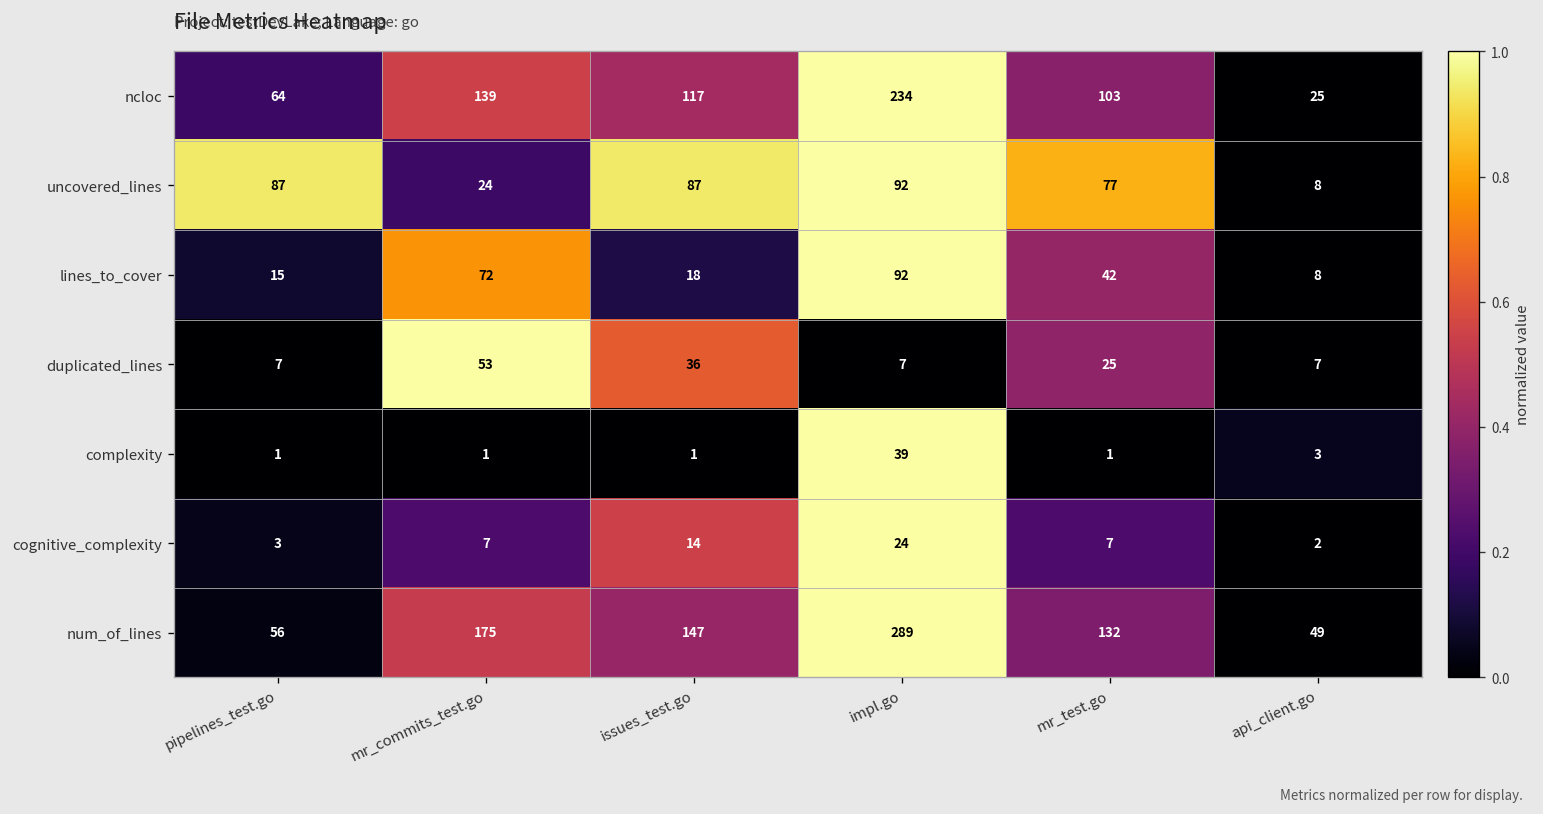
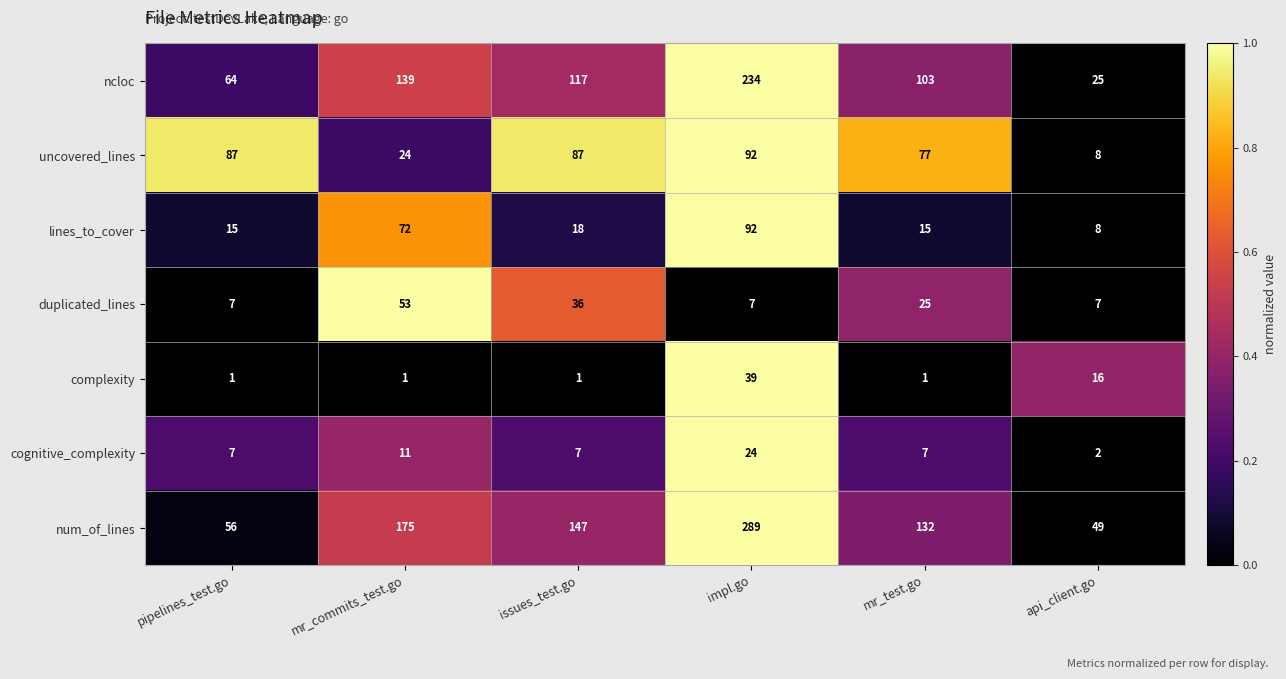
  {
    "ncloc": {
      "pipelines_test.go": 64,
      "mr_commits_test.go": 139,
      "issues_test.go": 117,
      "impl.go": 234,
      "mr_test.go": 103,
      "api_client.go": 25
    },
    "uncovered_lines": {
      "pipelines_test.go": 87,
      "mr_commits_test.go": 24,
      "issues_test.go": 87,
      "impl.go": 92,
      "mr_test.go": 77,
      "api_client.go": 8
    },
    "lines_to_cover": {
      "pipelines_test.go": 15,
      "mr_commits_test.go": 72,
      "issues_test.go": 18,
      "impl.go": 92,
-     "mr_test.go": 42,
+     "mr_test.go": 15,
      "api_client.go": 8
    },
    "duplicated_lines": {
      "pipelines_test.go": 7,
      "mr_commits_test.go": 53,
      "issues_test.go": 36,
      "impl.go": 7,
      "mr_test.go": 25,
      "api_client.go": 7
    },
    "complexity": {
      "pipelines_test.go": 1,
      "mr_commits_test.go": 1,
      "issues_test.go": 1,
      "impl.go": 39,
      "mr_test.go": 1,
-     "api_client.go": 3
+     "api_client.go": 16
    },
    "cognitive_complexity": {
-     "pipelines_test.go": 3,
-     "mr_commits_test.go": 7,
-     "issues_test.go": 14,
+     "pipelines_test.go": 7,
+     "mr_commits_test.go": 11,
+     "issues_test.go": 7,
      "impl.go": 24,
      "mr_test.go": 7,
      "api_client.go": 2
    },
    "num_of_lines": {
      "pipelines_test.go": 56,
      "mr_commits_test.go": 175,
      "issues_test.go": 147,
      "impl.go": 289,
      "mr_test.go": 132,
      "api_client.go": 49
    }
  }
